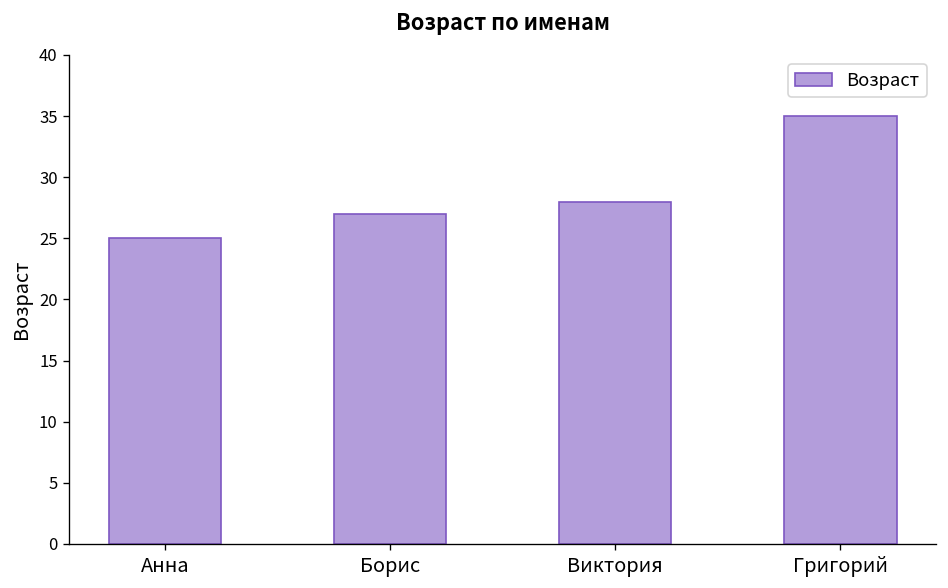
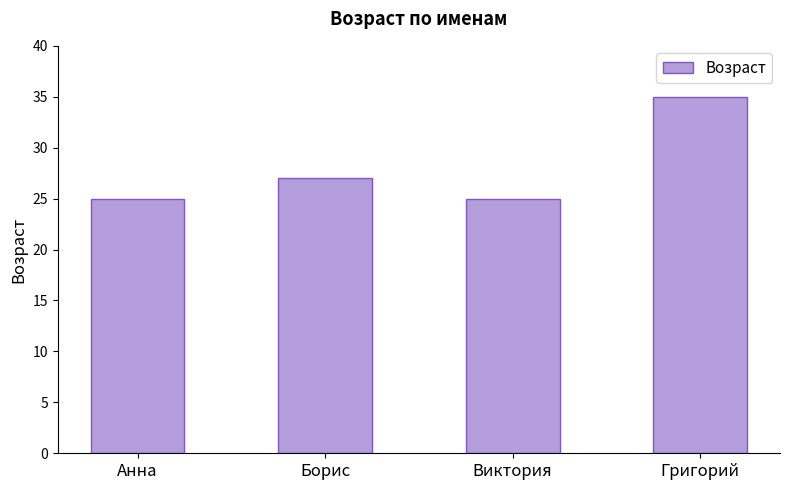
  {
    "Анна": 25,
    "Борис": 27,
-   "Виктория": 28,
+   "Виктория": 25,
    "Григорий": 35
  }
